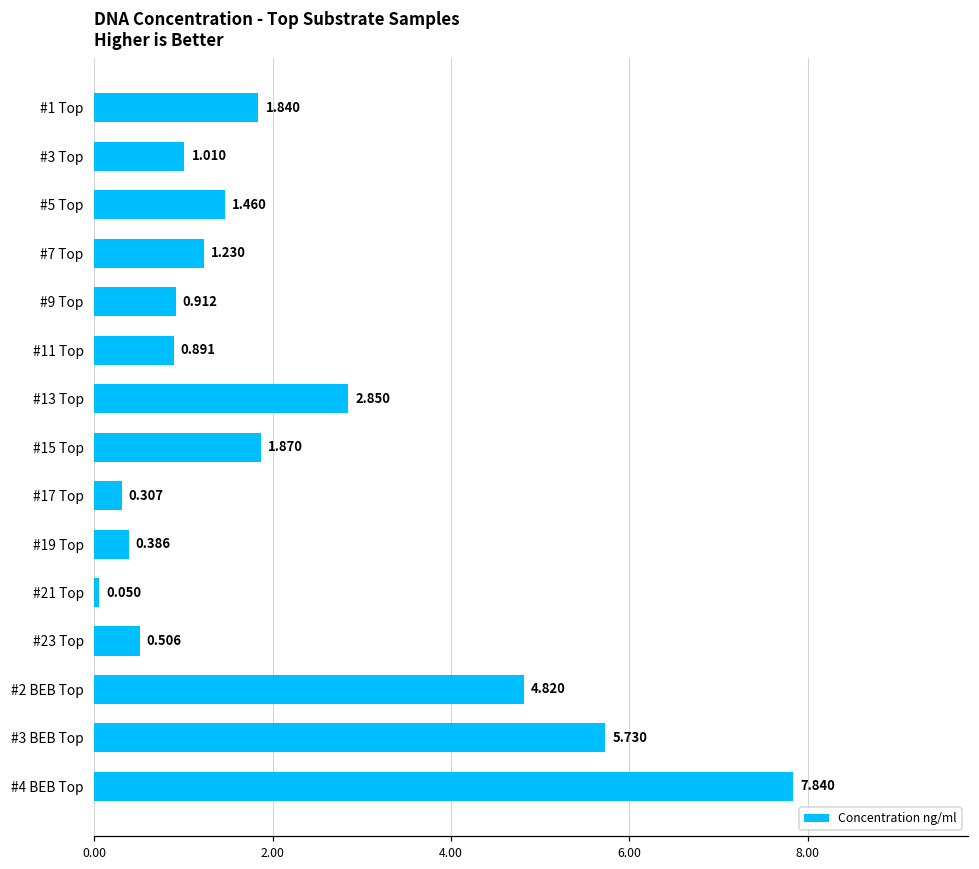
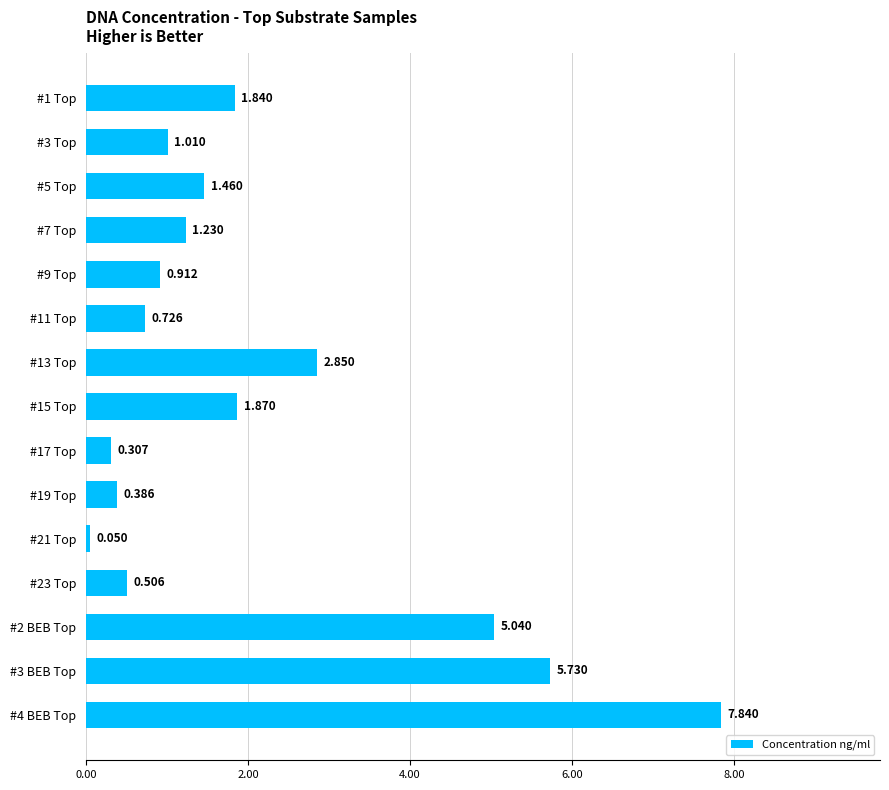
  {
    "#1 Top": 1.840,
    "#3 Top": 1.010,
    "#5 Top": 1.460,
    "#7 Top": 1.230,
    "#9 Top": 0.912,
-   "#11 Top": 0.891,
+   "#11 Top": 0.726,
    "#13 Top": 2.850,
    "#15 Top": 1.870,
    "#17 Top": 0.307,
    "#19 Top": 0.386,
    "#21 Top": 0.050,
    "#23 Top": 0.506,
-   "#2 BEB Top": 4.820,
+   "#2 BEB Top": 5.040,
    "#3 BEB Top": 5.730,
    "#4 BEB Top": 7.840
  }
